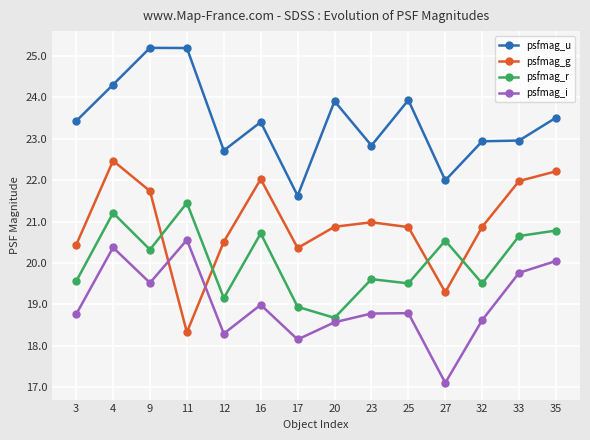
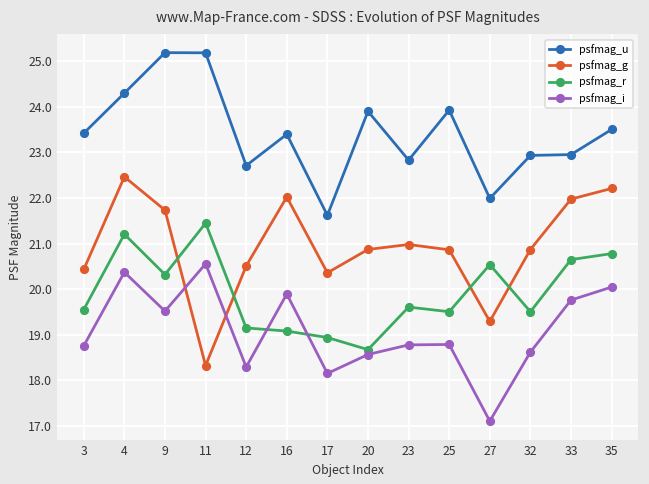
  {
    "psfmag_u": {
      "3": 23.4,
      "4": 24.3,
      "9": 25.2,
      "11": 25.2,
      "12": 22.7,
      "16": 23.4,
      "17": 21.6,
      "20": 23.9,
      "23": 22.8,
      "25": 23.9,
      "27": 22.0,
      "32": 22.9,
      "33": 23.0,
      "35": 23.5
    },
    "psfmag_g": {
      "3": 20.4,
      "4": 22.5,
      "9": 21.7,
      "11": 18.3,
      "12": 20.5,
      "16": 22.0,
      "17": 20.4,
      "20": 20.9,
      "23": 21.0,
      "25": 20.9,
      "27": 19.3,
      "32": 20.9,
      "33": 22.0,
      "35": 22.2
    },
    "psfmag_r": {
      "3": 19.6,
      "4": 21.2,
      "9": 20.3,
      "11": 21.5,
      "12": 19.2,
-     "16": 20.7,
+     "16": 19.1,
      "17": 18.9,
      "20": 18.7,
      "23": 19.6,
      "25": 19.5,
      "27": 20.5,
      "32": 19.5,
      "33": 20.7,
      "35": 20.8
    },
    "psfmag_i": {
      "3": 18.8,
      "4": 20.4,
      "9": 19.5,
      "11": 20.6,
      "12": 18.3,
-     "16": 19.0,
+     "16": 19.9,
      "17": 18.2,
      "20": 18.6,
      "23": 18.8,
      "25": 18.8,
      "27": 17.1,
      "32": 18.6,
      "33": 19.8,
      "35": 20.0
    }
  }
